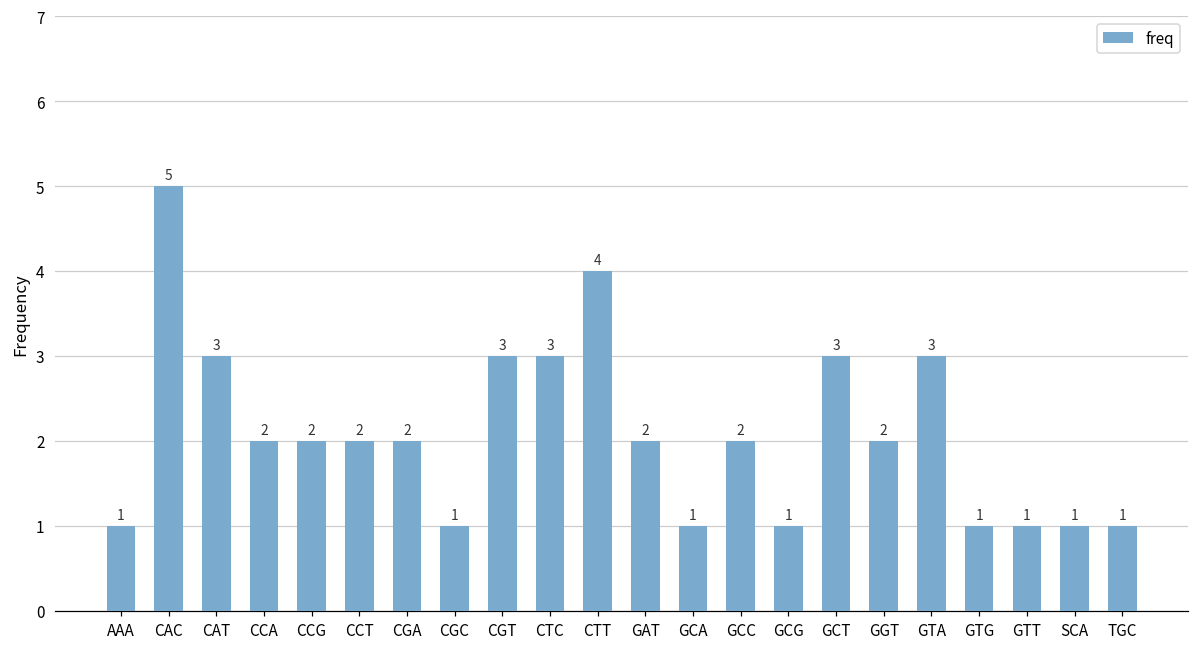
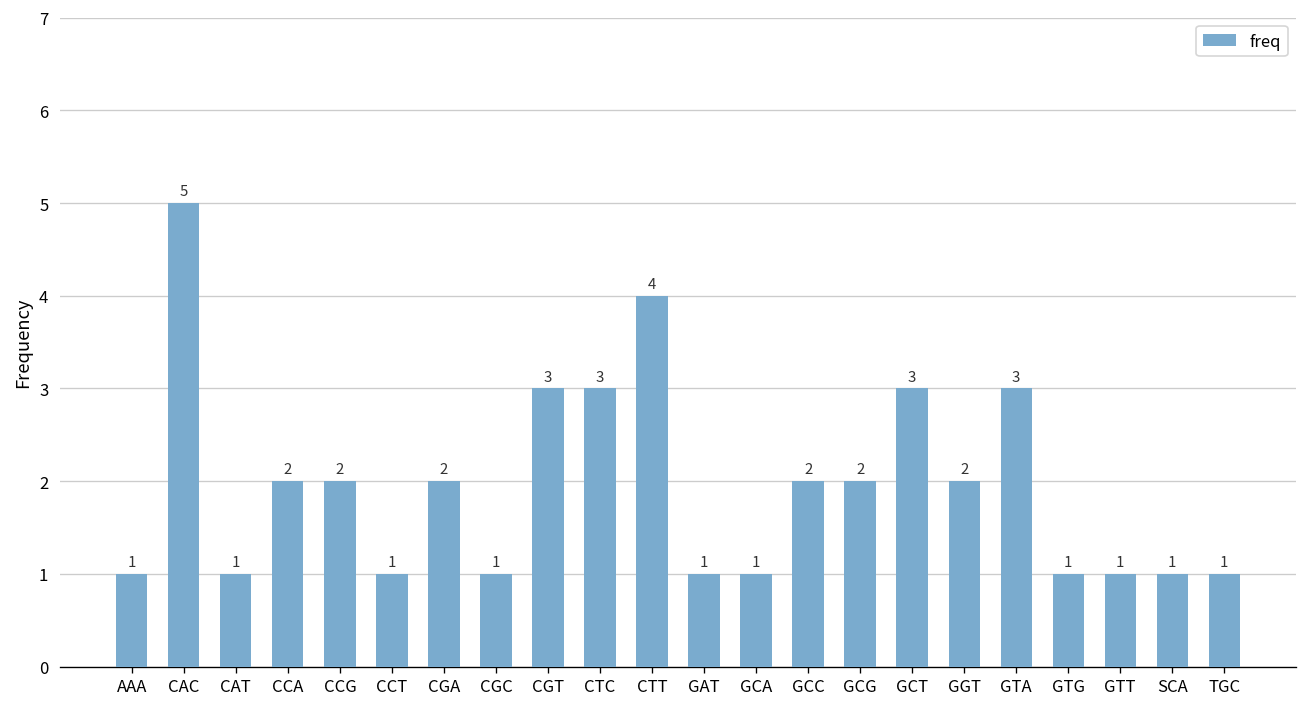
  {
    "AAA": 1,
    "CAC": 5,
-   "CAT": 3,
+   "CAT": 1,
    "CCA": 2,
    "CCG": 2,
-   "CCT": 2,
+   "CCT": 1,
    "CGA": 2,
    "CGC": 1,
    "CGT": 3,
    "CTC": 3,
    "CTT": 4,
-   "GAT": 2,
+   "GAT": 1,
    "GCA": 1,
    "GCC": 2,
-   "GCG": 1,
+   "GCG": 2,
    "GCT": 3,
    "GGT": 2,
    "GTA": 3,
    "GTG": 1,
    "GTT": 1,
    "SCA": 1,
    "TGC": 1
  }
